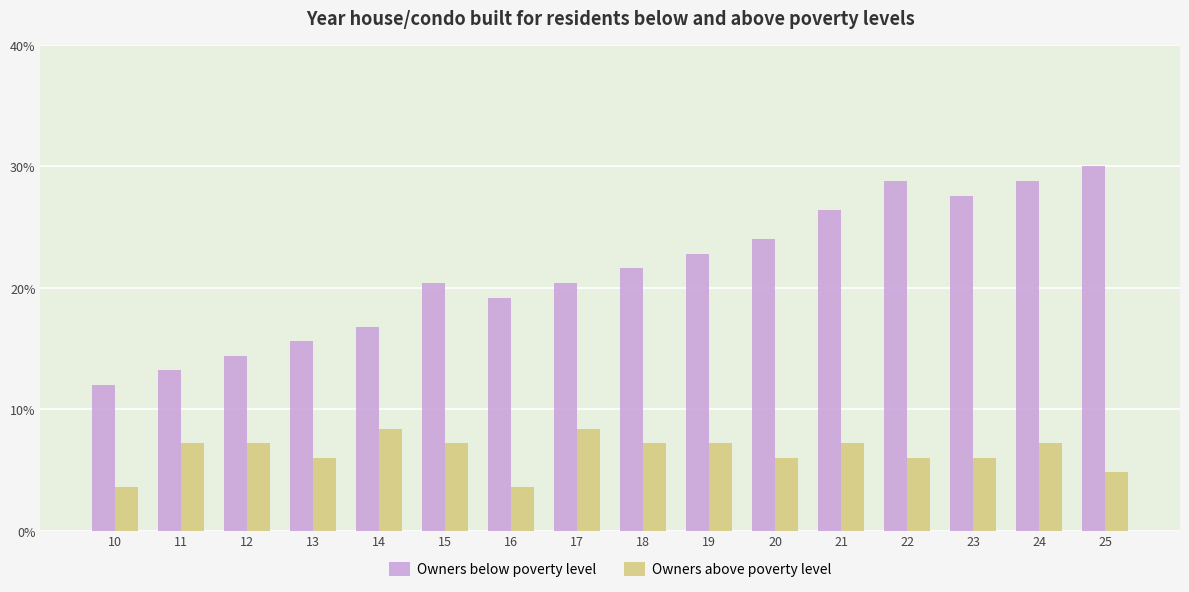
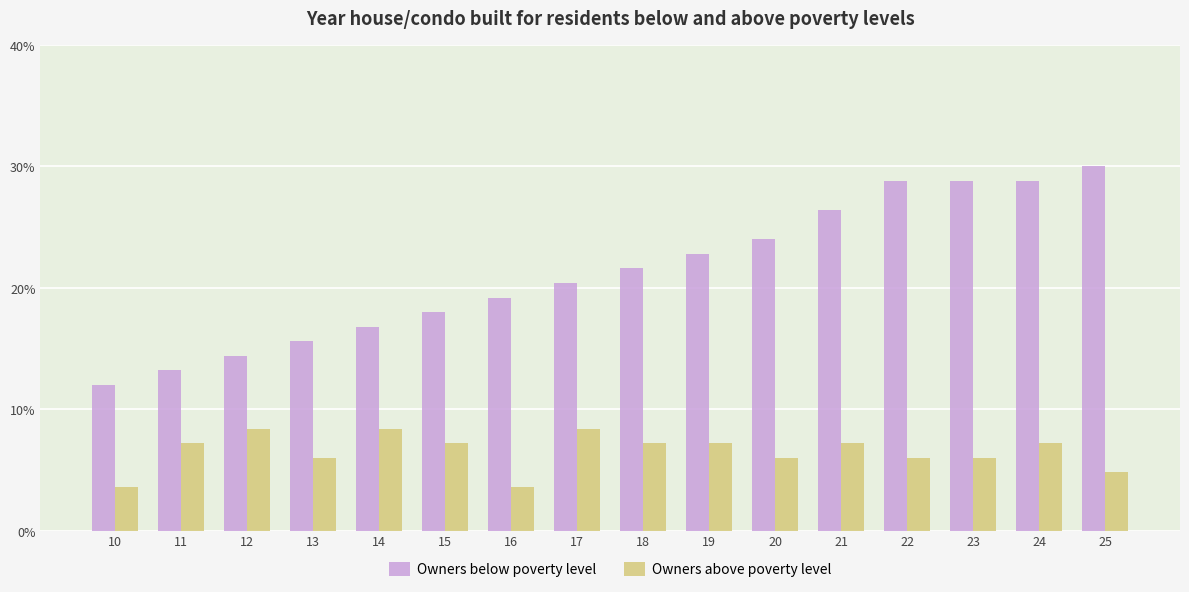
  {
    "Owners below poverty level": {
      "10": "12.0%",
      "11": "13.2%",
      "12": "14.4%",
      "13": "15.6%",
      "14": "16.8%",
-     "15": "20.4%",
+     "15": "18.0%",
      "16": "19.2%",
      "17": "20.4%",
      "18": "21.6%",
      "19": "22.8%",
      "20": "24.0%",
      "21": "26.4%",
      "22": "28.8%",
-     "23": "27.6%",
+     "23": "28.8%",
      "24": "28.8%",
      "25": "30.0%"
    },
    "Owners above poverty level": {
      "10": "3.6%",
      "11": "7.2%",
-     "12": "7.2%",
+     "12": "8.4%",
      "13": "6.0%",
      "14": "8.4%",
      "15": "7.2%",
      "16": "3.6%",
      "17": "8.4%",
      "18": "7.2%",
      "19": "7.2%",
      "20": "6.0%",
      "21": "7.2%",
      "22": "6.0%",
      "23": "6.0%",
      "24": "7.2%",
      "25": "4.8%"
    }
  }
